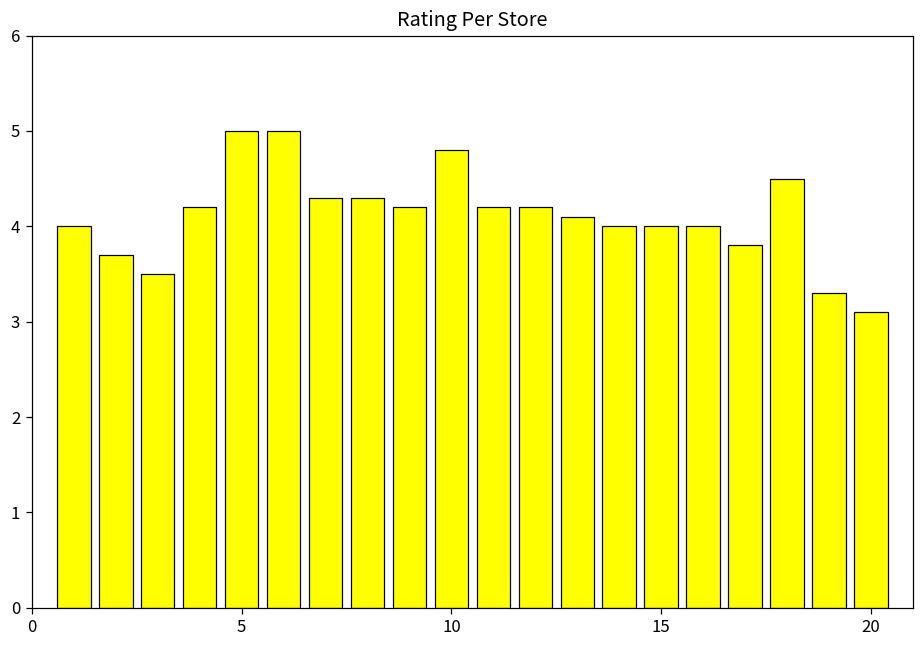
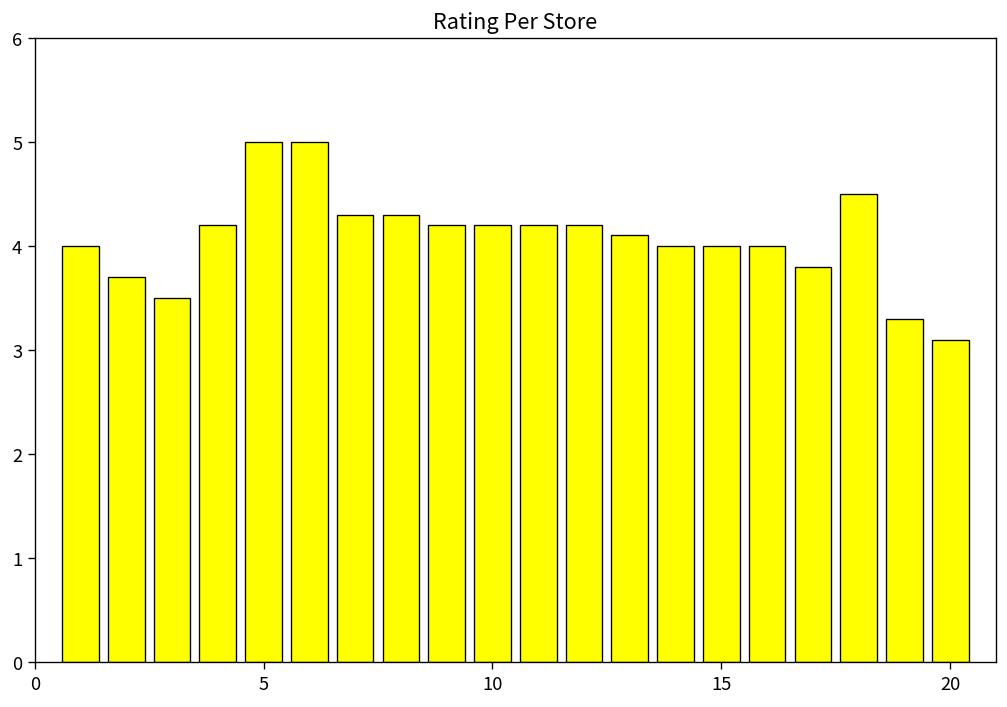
  {
    "5": 5.0,
-   "10": 4.8,
+   "10": 4.2,
    "15": 4.0,
    "20": 3.1
  }
